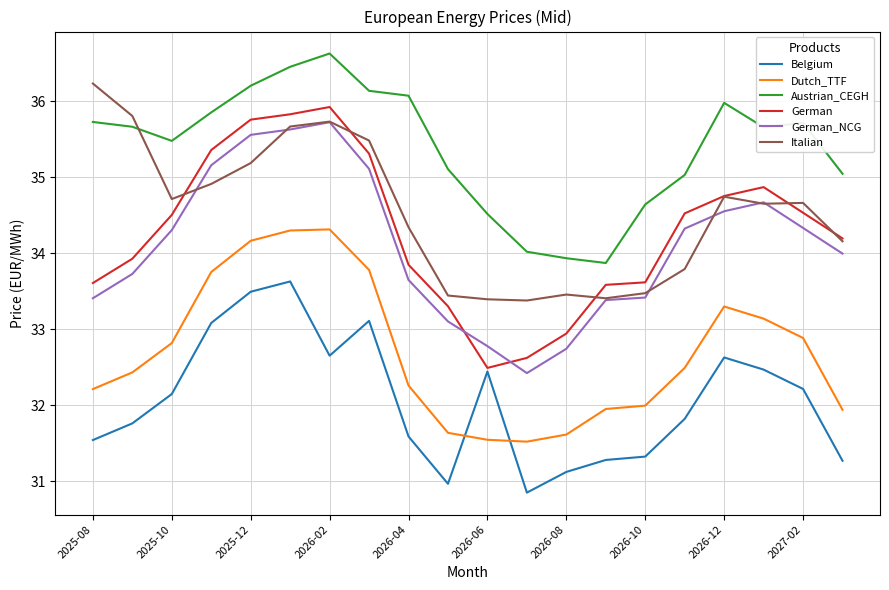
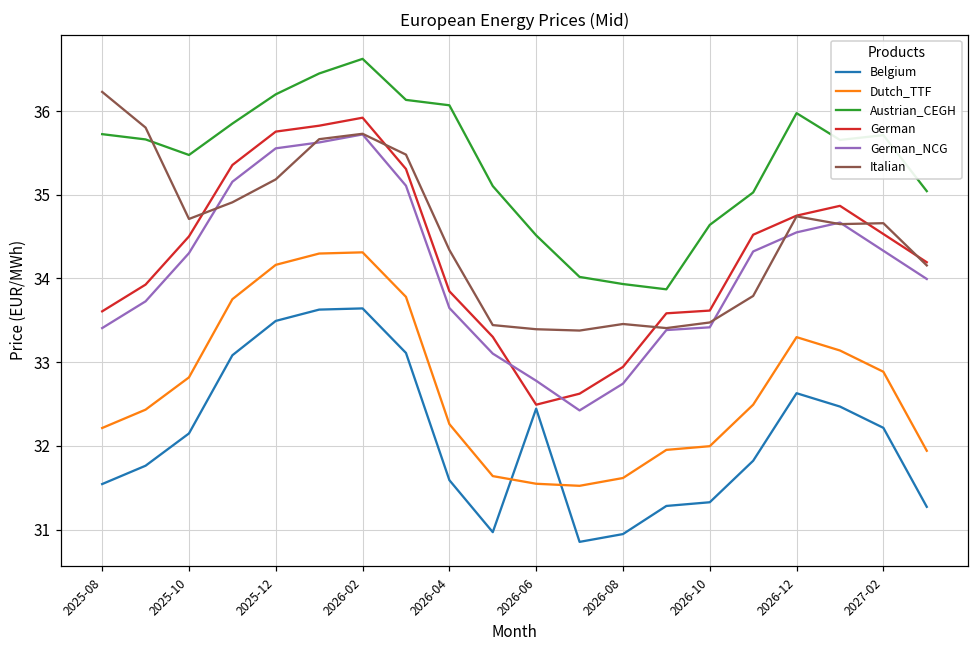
  {
    "Belgium": {
      "2025-08": 31.5,
      "2025-10": 32.1,
      "2025-12": 33.5,
-     "2026-02": 32.7,
+     "2026-02": 33.6,
      "2026-04": 31.6,
      "2026-06": 32.4,
-     "2026-08": 31.1,
+     "2026-08": 30.9,
      "2026-10": 31.3,
      "2026-12": 32.6,
      "2027-02": 32.2
    },
    "Dutch_TTF": {
      "2025-08": 32.2,
      "2025-10": 32.8,
      "2025-12": 34.2,
      "2026-02": 34.3,
      "2026-04": 32.3,
      "2026-06": 31.5,
      "2026-08": 31.6,
      "2026-10": 32.0,
      "2026-12": 33.3,
      "2027-02": 32.9
    },
    "Austrian_CEGH": {
      "2025-08": 35.7,
      "2025-10": 35.5,
      "2025-12": 36.2,
      "2026-02": 36.6,
      "2026-04": 36.1,
      "2026-06": 34.5,
      "2026-08": 33.9,
      "2026-10": 34.6,
      "2026-12": 36.0
    },
    "German": {
      "2025-08": 33.6,
      "2025-10": 34.5,
      "2025-12": 35.8,
      "2026-02": 35.9,
      "2026-04": 33.8,
      "2026-06": 32.5,
      "2026-08": 32.9,
      "2026-10": 33.6,
      "2027-02": 34.5
    },
    "German_NCG": {
      "2025-08": 33.4,
      "2025-10": 34.3,
      "2025-12": 35.6,
      "2026-04": 33.6,
      "2026-06": 32.8,
      "2026-08": 32.7,
      "2026-10": 33.4,
      "2026-12": 34.6,
      "2027-02": 34.3
    },
    "Italian": {
      "2025-08": 36.2,
      "2025-10": 34.7,
      "2025-12": 35.2,
      "2026-04": 34.3,
      "2026-06": 33.4,
      "2026-08": 33.5,
      "2026-10": 33.5,
      "2027-02": 34.7
    }
  }
